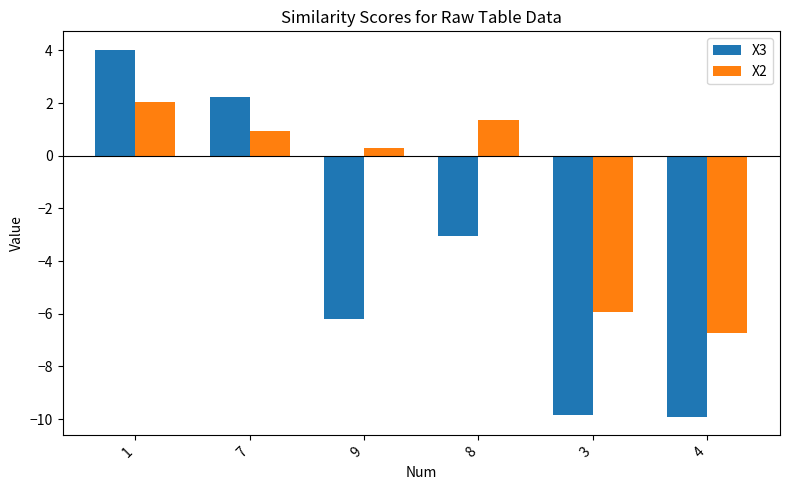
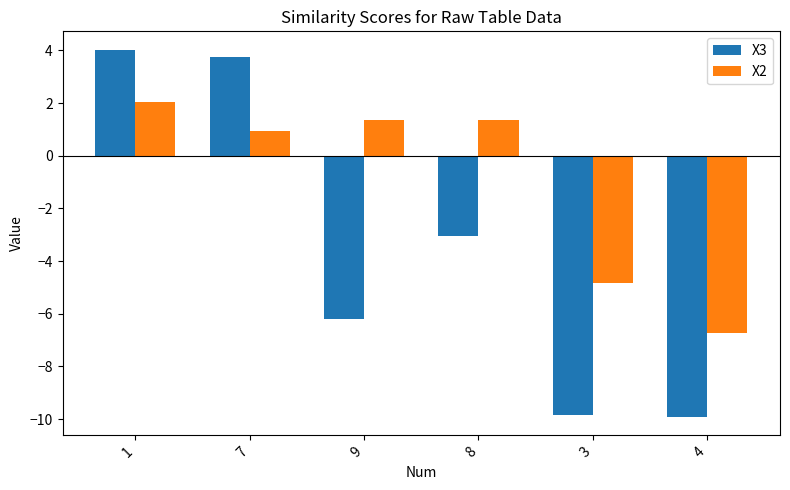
  {
    "X3": {
      "1": 4.0,
-     "7": 2.2,
+     "7": 3.7,
      "9": -6.2,
      "8": -3.1,
      "3": -9.8,
      "4": -9.9
    },
    "X2": {
      "1": 2.1,
      "7": 0.9,
-     "9": 0.3,
+     "9": 1.4,
      "8": 1.4,
-     "3": -5.9,
+     "3": -4.8,
      "4": -6.7
    }
  }
